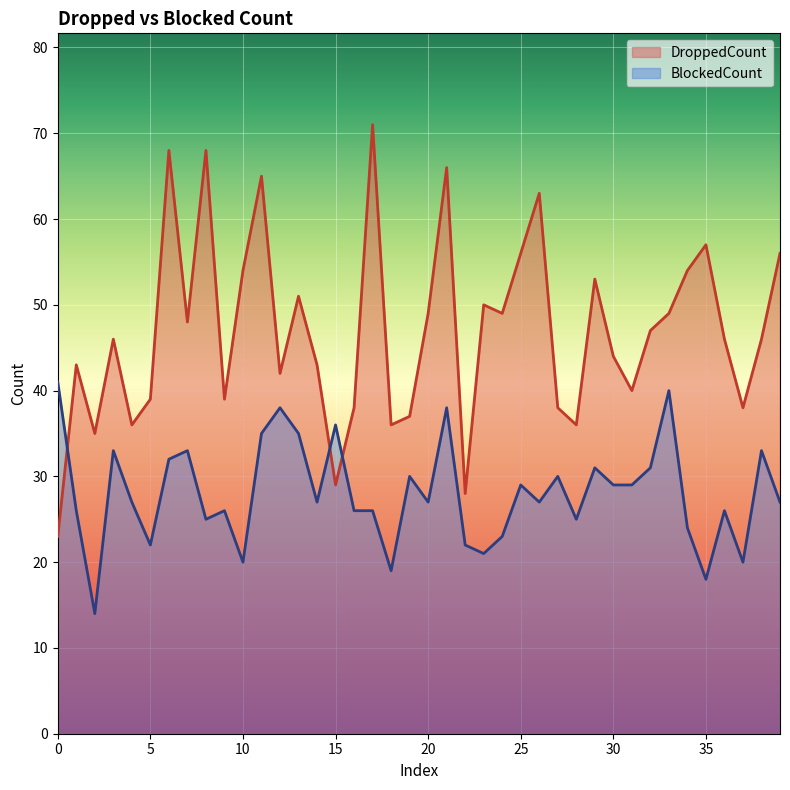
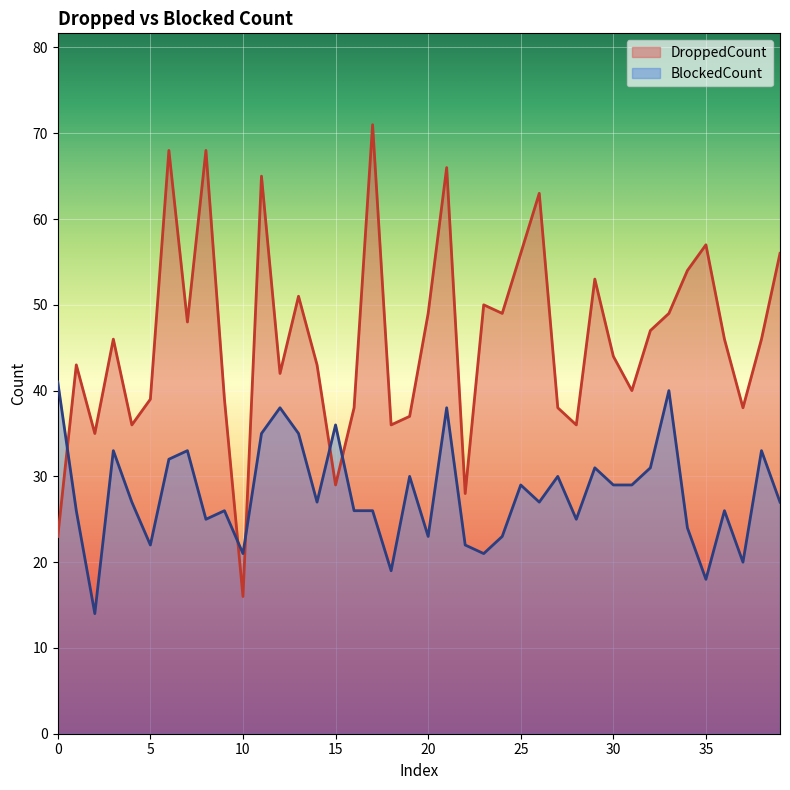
  {
    "DroppedCount": {
      "0": 23,
      "5": 39,
-     "10": 54,
+     "10": 16,
      "15": 29,
      "20": 49,
      "25": 56,
      "30": 44,
      "35": 57
    },
    "BlockedCount": {
      "0": 41,
      "5": 22,
-     "10": 20,
+     "10": 21,
      "15": 36,
-     "20": 27,
+     "20": 23,
      "25": 29,
      "30": 29,
      "35": 18
    }
  }
